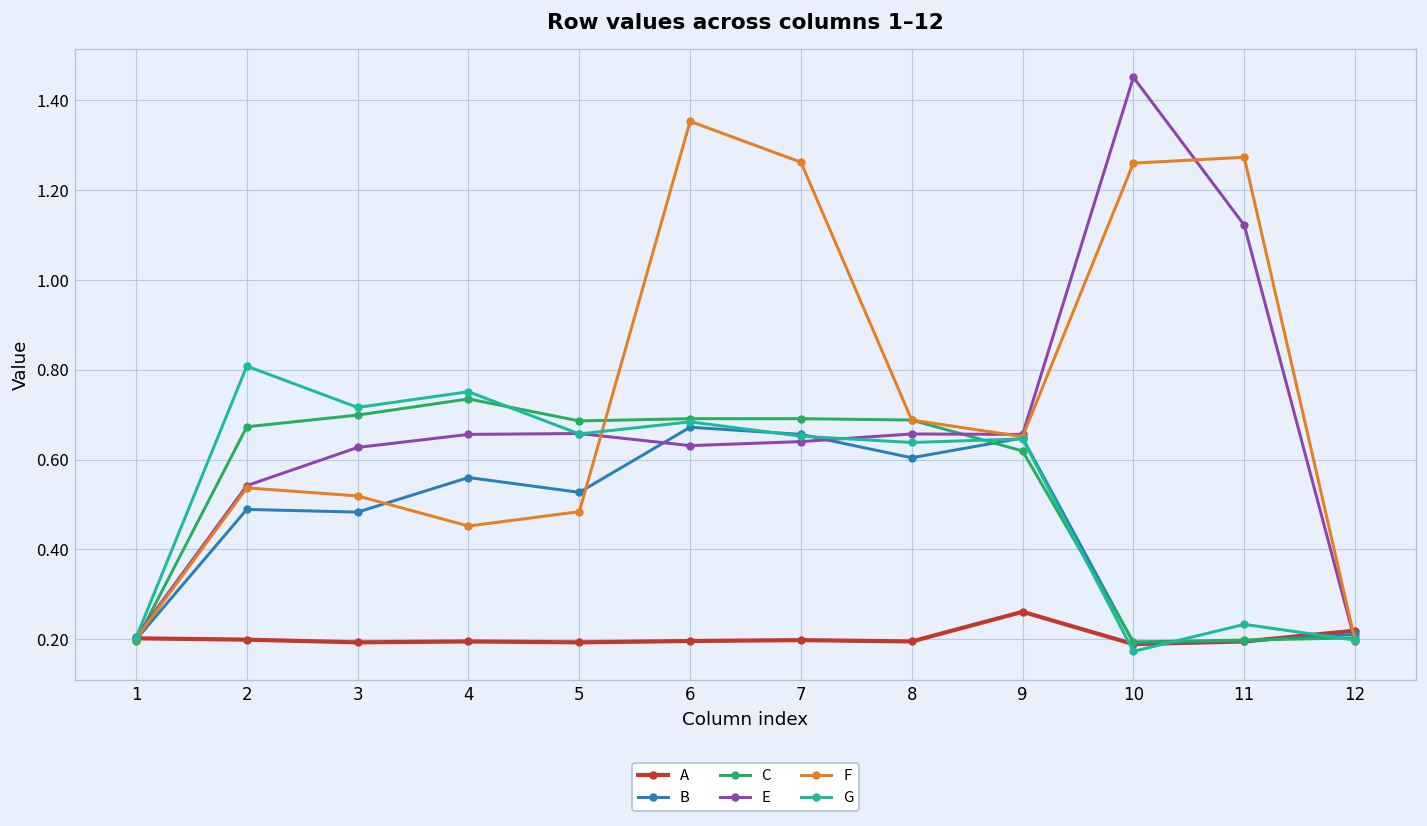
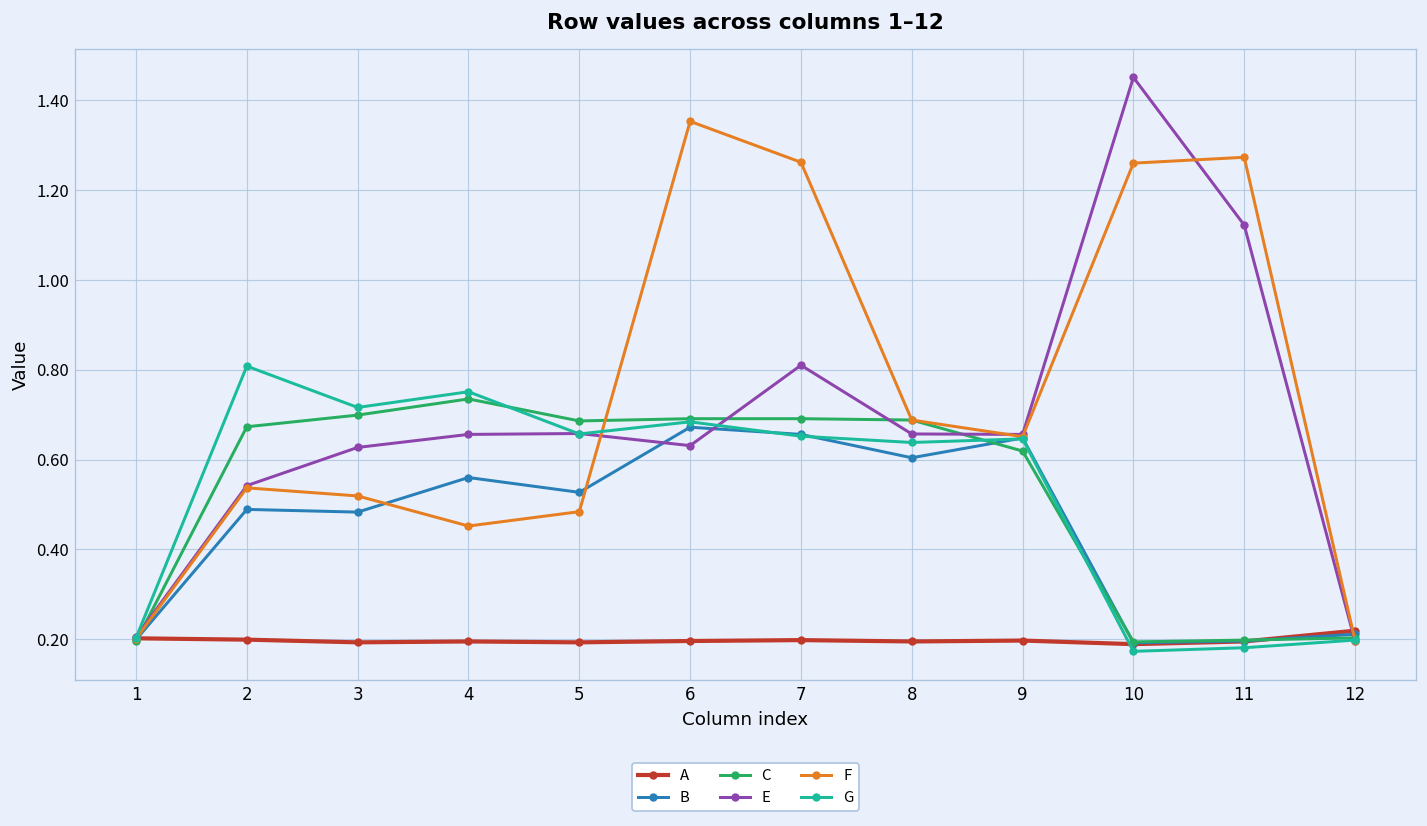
  {
    "A": {
      "2": 0.20,
      "3": 0.19,
      "4": 0.20,
      "5": 0.19,
      "6": 0.20,
      "7": 0.20,
      "8": 0.20,
-     "9": 0.26,
+     "9": 0.20,
      "12": 0.22
    },
    "B": {
      "2": 0.49,
      "3": 0.48,
      "4": 0.56,
      "5": 0.53,
      "6": 0.67,
      "8": 0.60,
      "12": 0.21
    },
    "C": {
      "2": 0.67,
      "3": 0.70,
      "4": 0.74,
      "5": 0.69,
      "6": 0.69,
      "7": 0.69,
      "9": 0.62
    },
    "E": {
      "3": 0.63,
      "4": 0.66,
      "6": 0.63,
-     "7": 0.64,
+     "7": 0.81,
      "8": 0.66,
      "10": 1.45,
      "11": 1.12
    },
    "F": {
      "3": 0.52,
      "4": 0.45,
      "5": 0.48,
      "6": 1.35,
      "7": 1.26,
      "10": 1.26,
      "11": 1.27
    },
    "G": {
      "2": 0.81,
      "3": 0.72,
      "4": 0.75,
      "6": 0.68,
      "8": 0.64,
      "10": 0.17,
-     "11": 0.23
+     "11": 0.18
    }
  }
